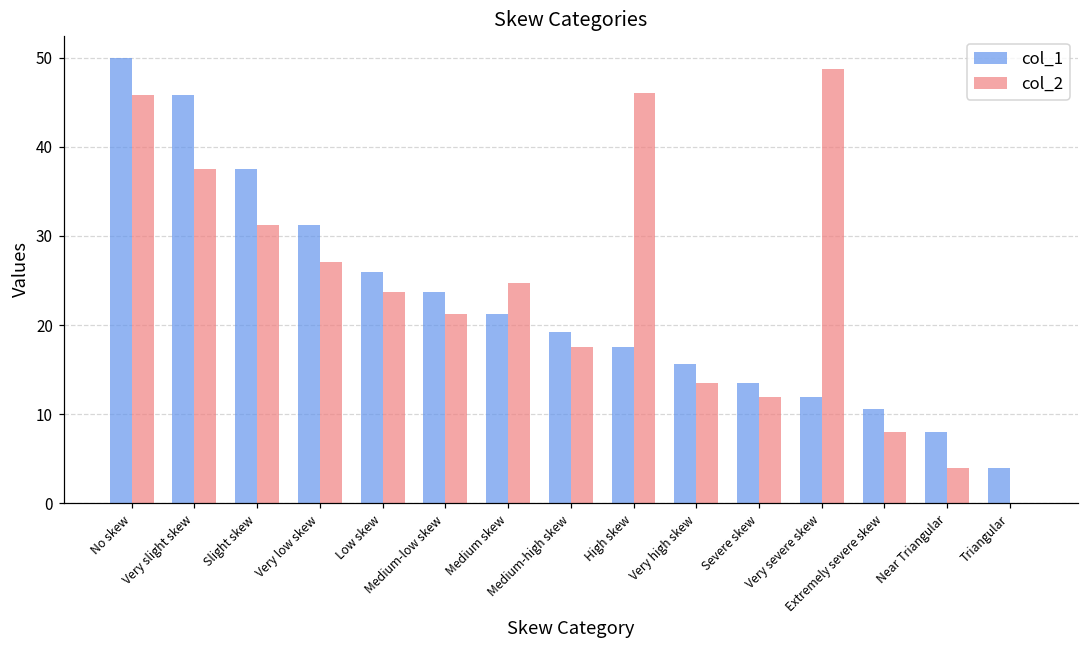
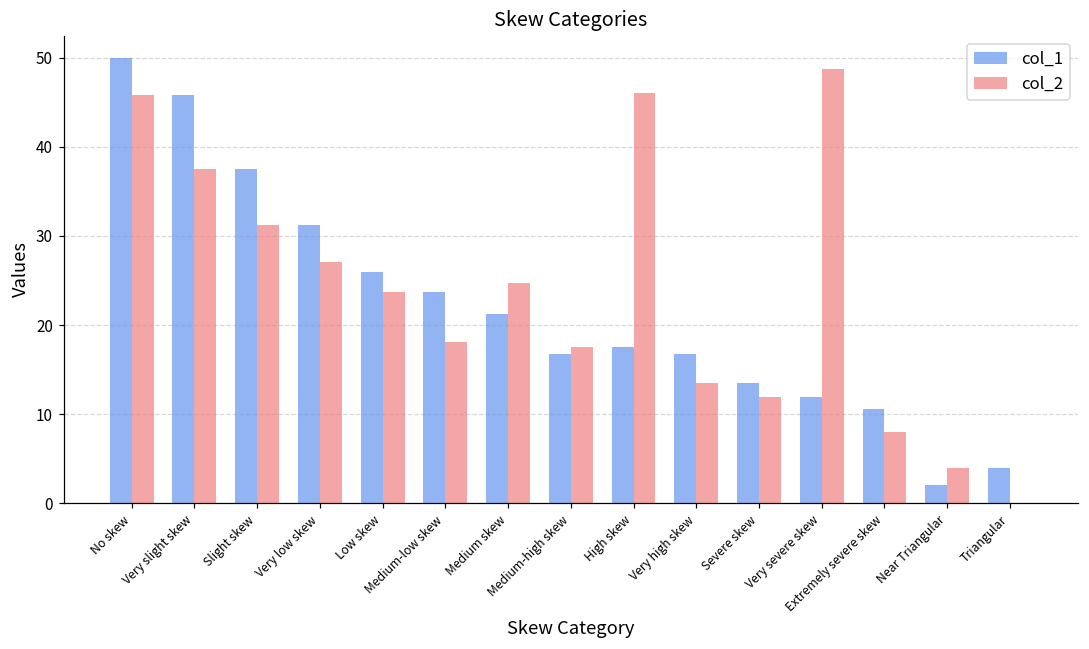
  {
    "col_1": {
      "No skew": 50,
      "Very slight skew": 46,
      "Slight skew": 38,
      "Very low skew": 31,
      "Low skew": 26,
      "Medium-low skew": 24,
      "Medium skew": 21,
-     "Medium-high skew": 19,
+     "Medium-high skew": 17,
      "High skew": 18,
-     "Very high skew": 16,
+     "Very high skew": 17,
      "Severe skew": 14,
      "Very severe skew": 12,
      "Extremely severe skew": 11,
-     "Near Triangular": 8,
+     "Near Triangular": 2,
      "Triangular": 4
    },
    "col_2": {
      "No skew": 46,
      "Very slight skew": 38,
      "Slight skew": 31,
      "Very low skew": 27,
      "Low skew": 24,
-     "Medium-low skew": 21,
+     "Medium-low skew": 18,
      "Medium skew": 25,
      "Medium-high skew": 18,
      "High skew": 46,
      "Very high skew": 14,
      "Severe skew": 12,
      "Very severe skew": 49,
      "Extremely severe skew": 8,
      "Near Triangular": 4,
      "Triangular": 0
    }
  }
